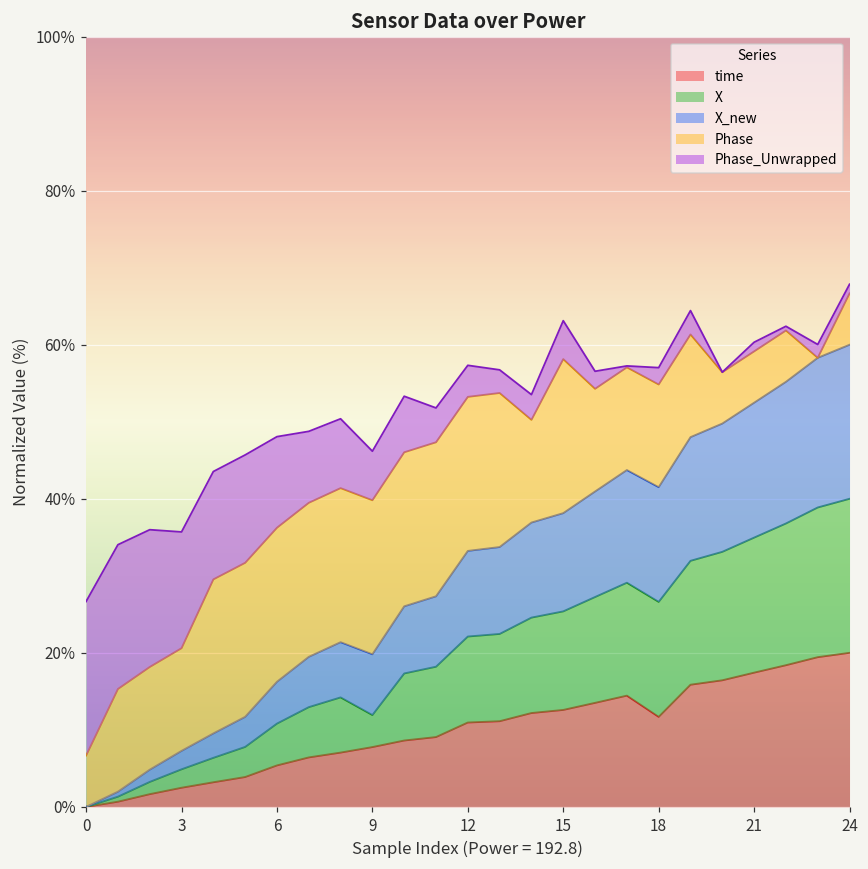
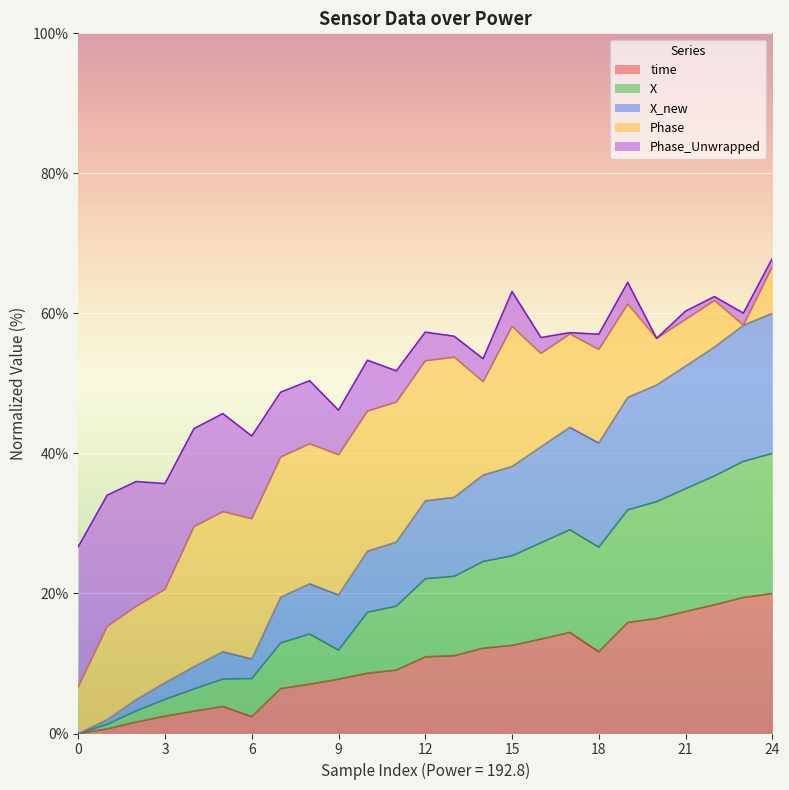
  {
    "time": {
      "3": "2%",
-     "6": "5%",
+     "6": "2%",
      "9": "8%",
      "12": "11%",
      "15": "13%",
      "18": "12%",
      "21": "17%",
      "24": "20%"
    },
    "X": {
      "3": "2%",
      "6": "5%",
      "9": "4%",
      "12": "11%",
      "15": "13%",
      "18": "15%",
      "21": "18%",
      "24": "20%"
    },
    "X_new": {
      "3": "2%",
-     "6": "5%",
+     "6": "3%",
      "9": "8%",
      "12": "11%",
      "15": "13%",
      "18": "15%",
      "21": "18%",
      "24": "20%"
    },
    "Phase": {
      "0": "7%",
      "3": "13%",
      "6": "20%",
      "9": "20%",
      "12": "20%",
      "15": "20%",
      "18": "13%",
      "21": "7%",
      "24": "7%"
    },
    "Phase_Unwrapped": {
      "0": "20%",
      "3": "15%",
      "6": "12%",
      "9": "6%",
      "12": "4%",
      "15": "5%",
      "18": "2%",
      "21": "1%",
      "24": "1%"
    }
  }
